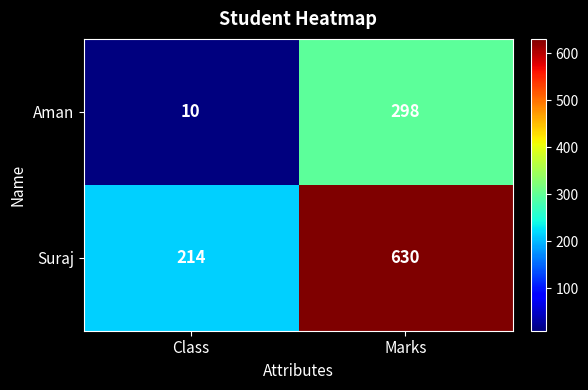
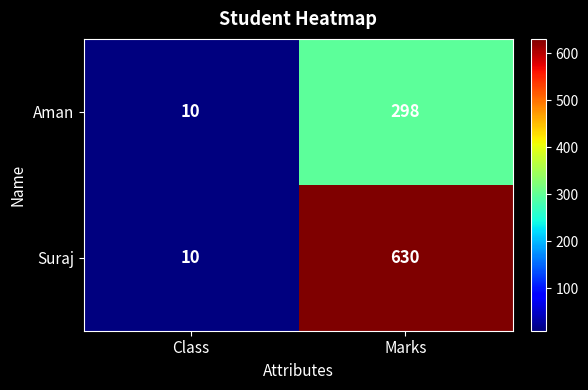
  {
    "Aman": {
      "Class": 10,
      "Marks": 298
    },
    "Suraj": {
-     "Class": 214,
+     "Class": 10,
      "Marks": 630
    }
  }
